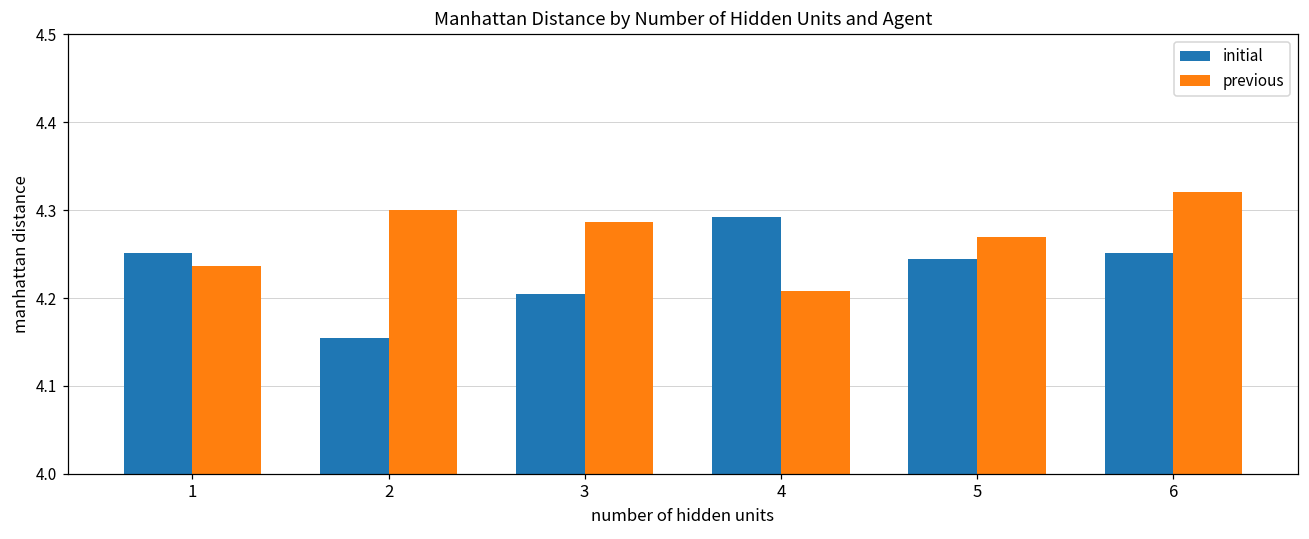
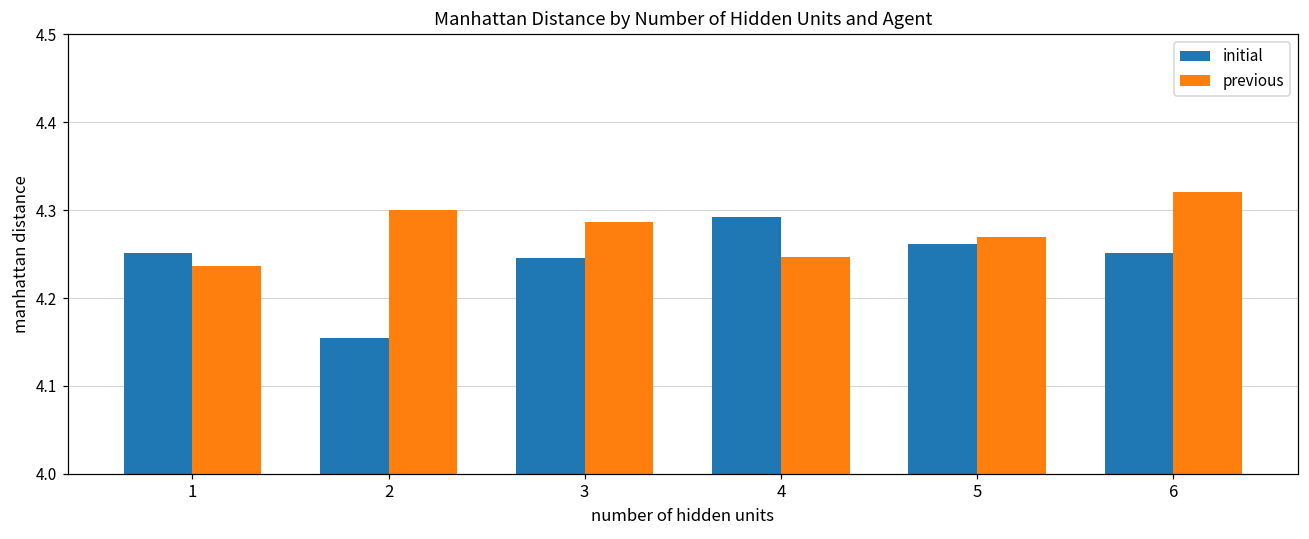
  {
    "initial": {
      "1": 4.25,
      "2": 4.15,
-     "3": 4.21,
+     "3": 4.25,
      "4": 4.29,
-     "5": 4.25,
+     "5": 4.26,
      "6": 4.25
    },
    "previous": {
      "1": 4.24,
      "2": 4.30,
      "3": 4.29,
-     "4": 4.21,
+     "4": 4.25,
      "5": 4.27,
      "6": 4.32
    }
  }
